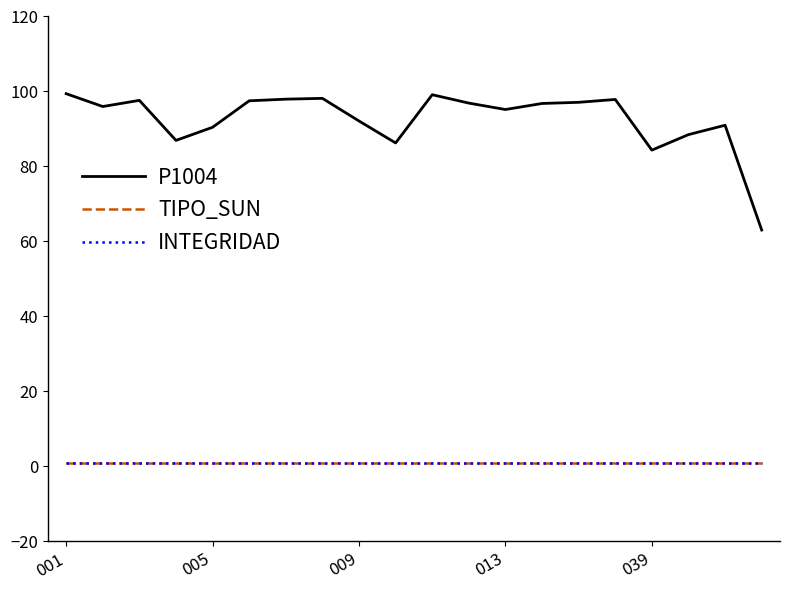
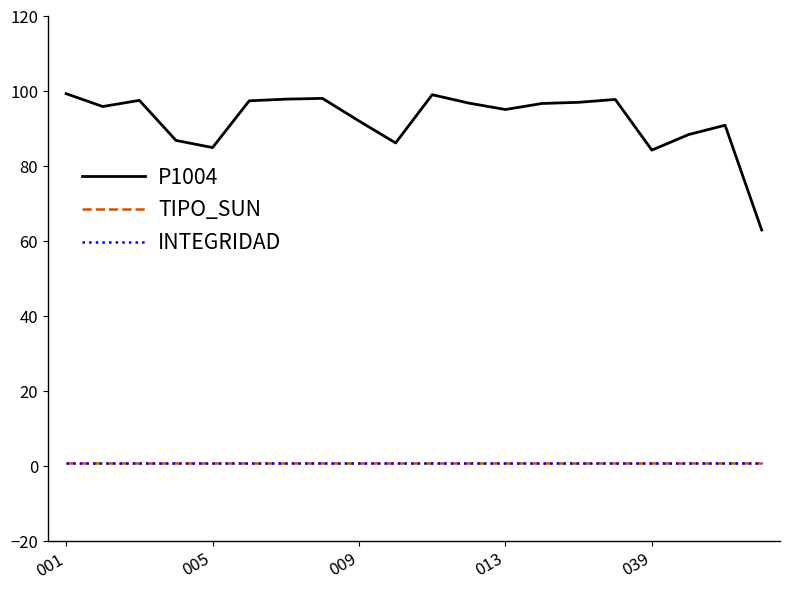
  {
    "P1004": {
      "001": 99,
-     "005": 90,
+     "005": 85,
      "009": 92,
      "013": 95,
      "039": 84
    },
    "INTEGRIDAD": {
      "001": 1,
      "005": 1,
      "009": 1,
      "013": 1,
      "039": 1
    }
  }
